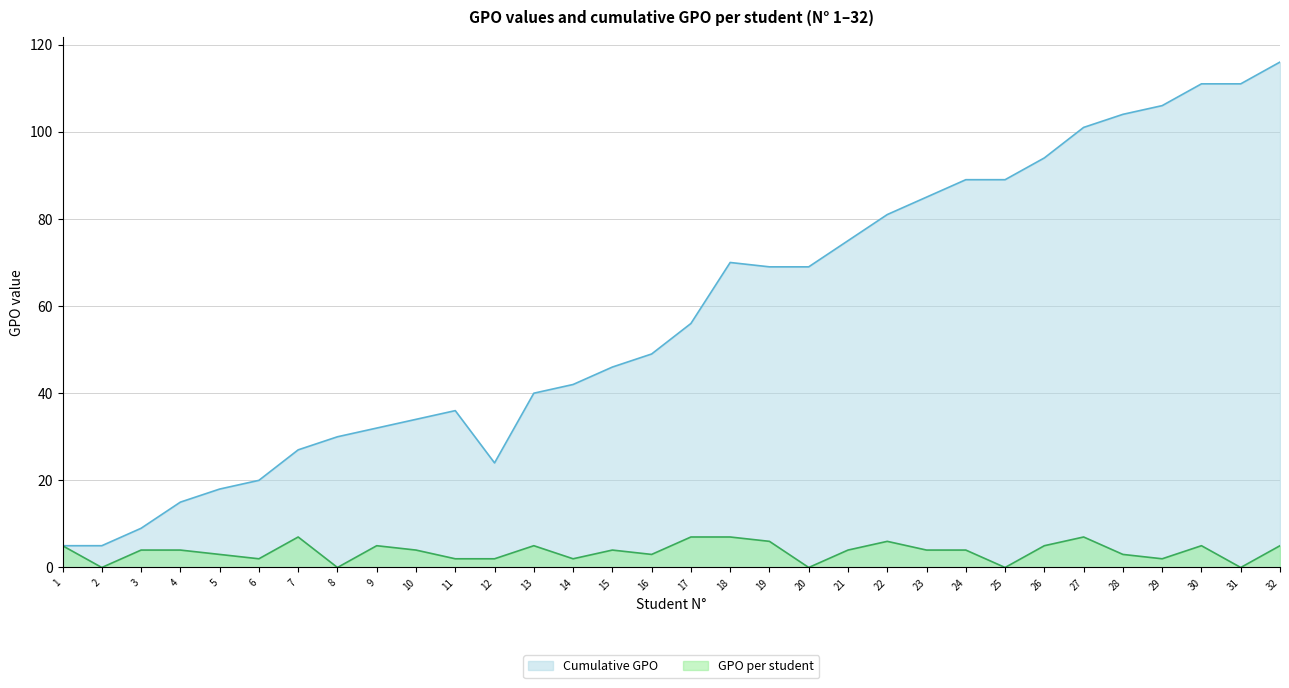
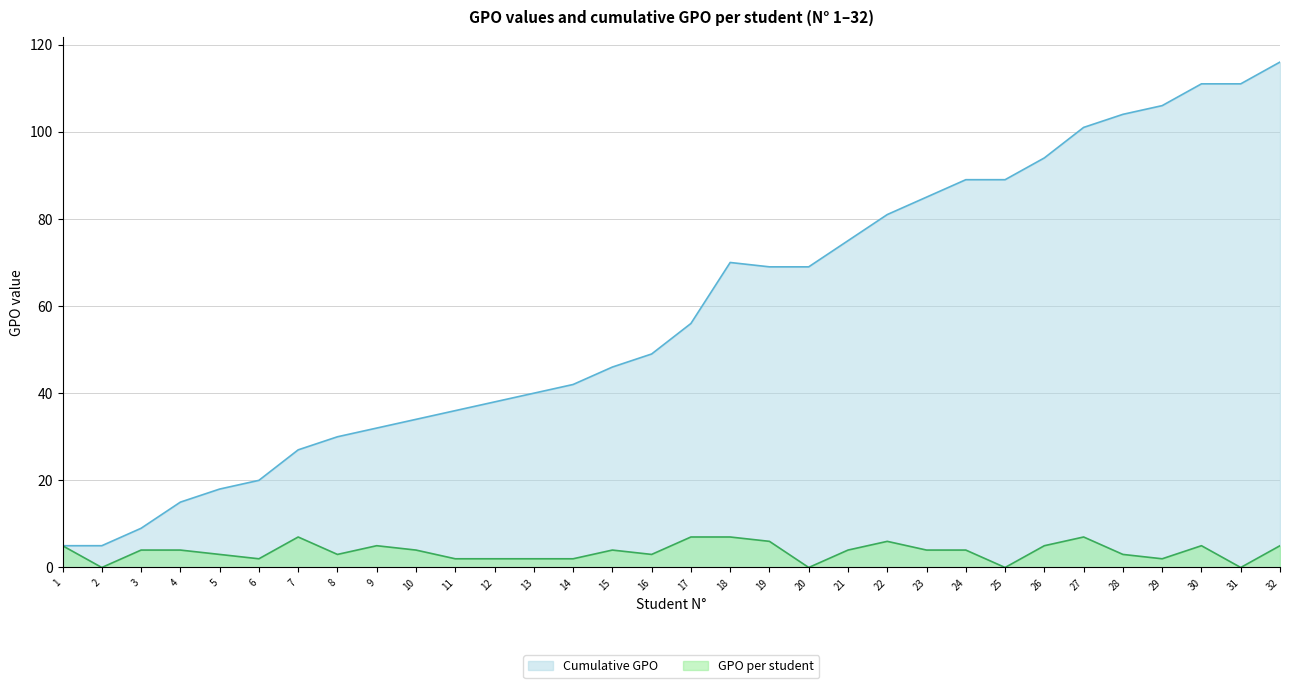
  {
    "Cumulative GPO": {
      "2": 5,
      "3": 9,
      "4": 15,
      "5": 18,
      "6": 20,
      "7": 27,
      "8": 30,
      "9": 32,
      "10": 34,
      "11": 36,
-     "12": 24,
+     "12": 38,
      "13": 40,
      "14": 42,
      "15": 46,
      "16": 49,
      "17": 56,
      "18": 70,
      "19": 69,
      "20": 69,
      "21": 75,
      "22": 81,
      "23": 85,
      "24": 89,
      "25": 89,
      "26": 94,
      "27": 101,
      "28": 104,
      "29": 106,
      "30": 111,
      "31": 111,
      "32": 116
    },
    "GPO per student": {
      "2": 0,
      "3": 4,
      "4": 4,
      "5": 3,
      "6": 2,
      "7": 7,
-     "8": 0,
+     "8": 3,
      "9": 5,
      "10": 4,
      "11": 2,
      "12": 2,
-     "13": 5,
+     "13": 2,
      "14": 2,
      "15": 4,
      "16": 3,
      "17": 7,
      "18": 7,
      "19": 6,
      "20": 0,
      "21": 4,
      "22": 6,
      "23": 4,
      "24": 4,
      "25": 0,
      "26": 5,
      "27": 7,
      "28": 3,
      "29": 2,
      "30": 5,
      "31": 0,
      "32": 5
    }
  }
